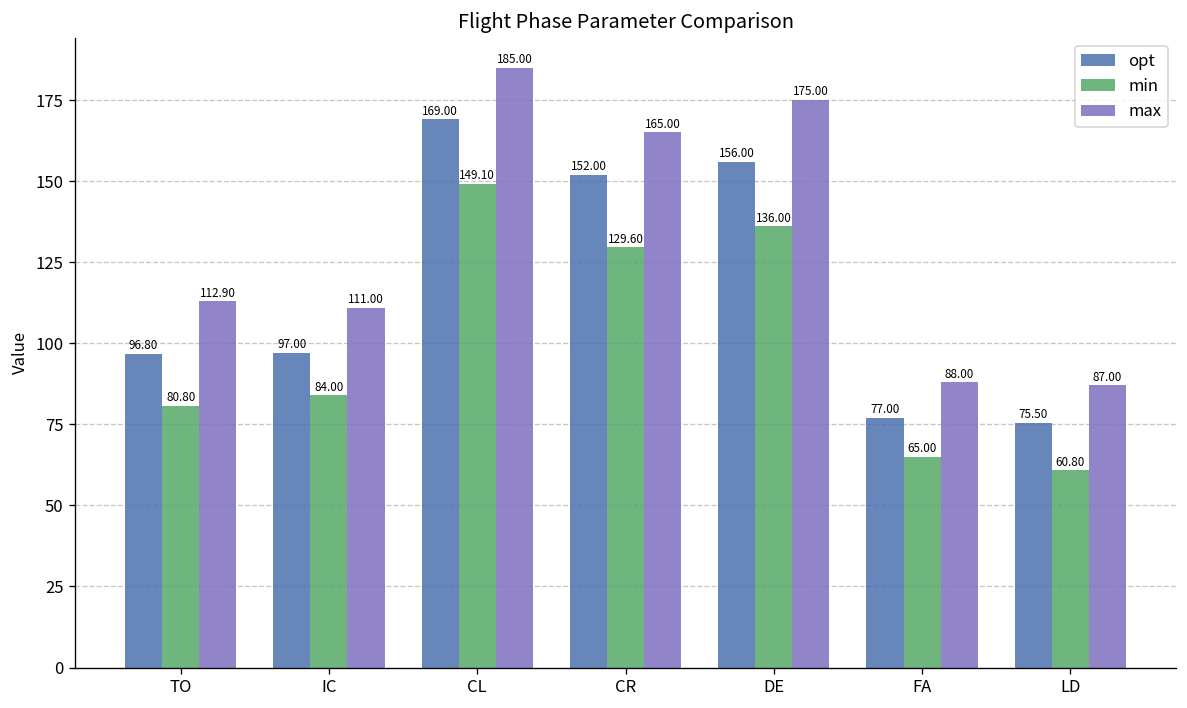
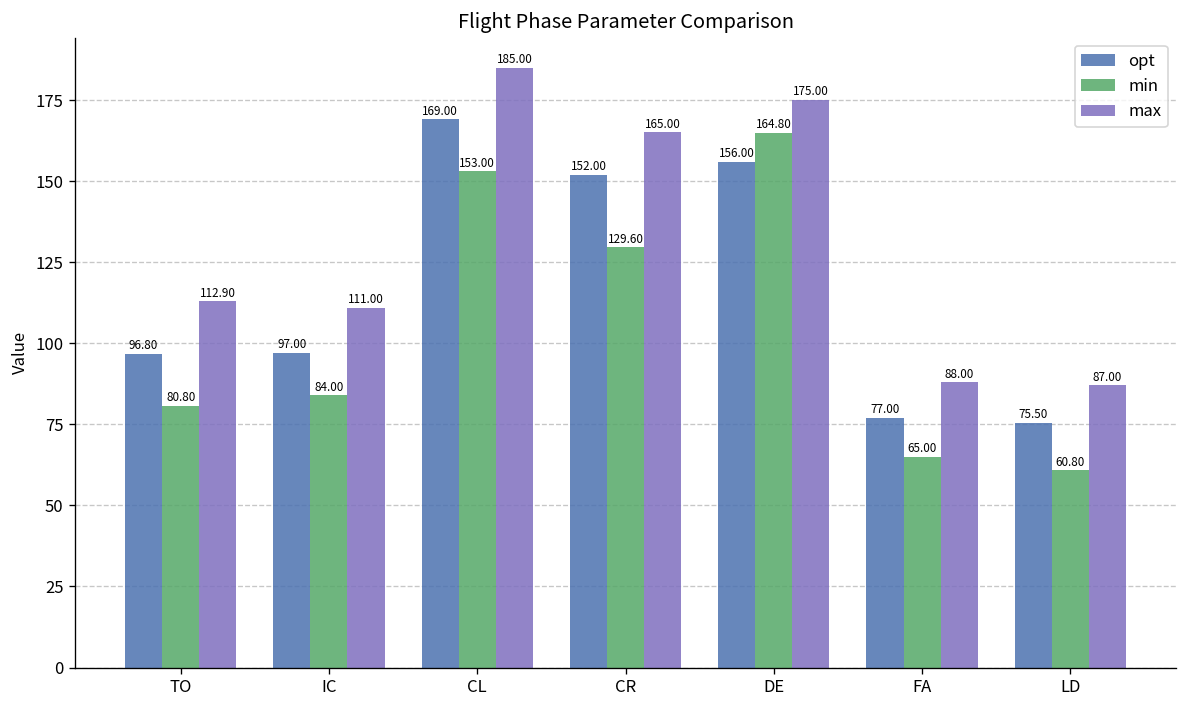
  {
    "min": {
      "TO": 80.80,
      "IC": 84.00,
-     "CL": 149.10,
+     "CL": 153.00,
      "CR": 129.60,
-     "DE": 136.00,
+     "DE": 164.80,
      "FA": 65.00,
      "LD": 60.80
    }
  }
